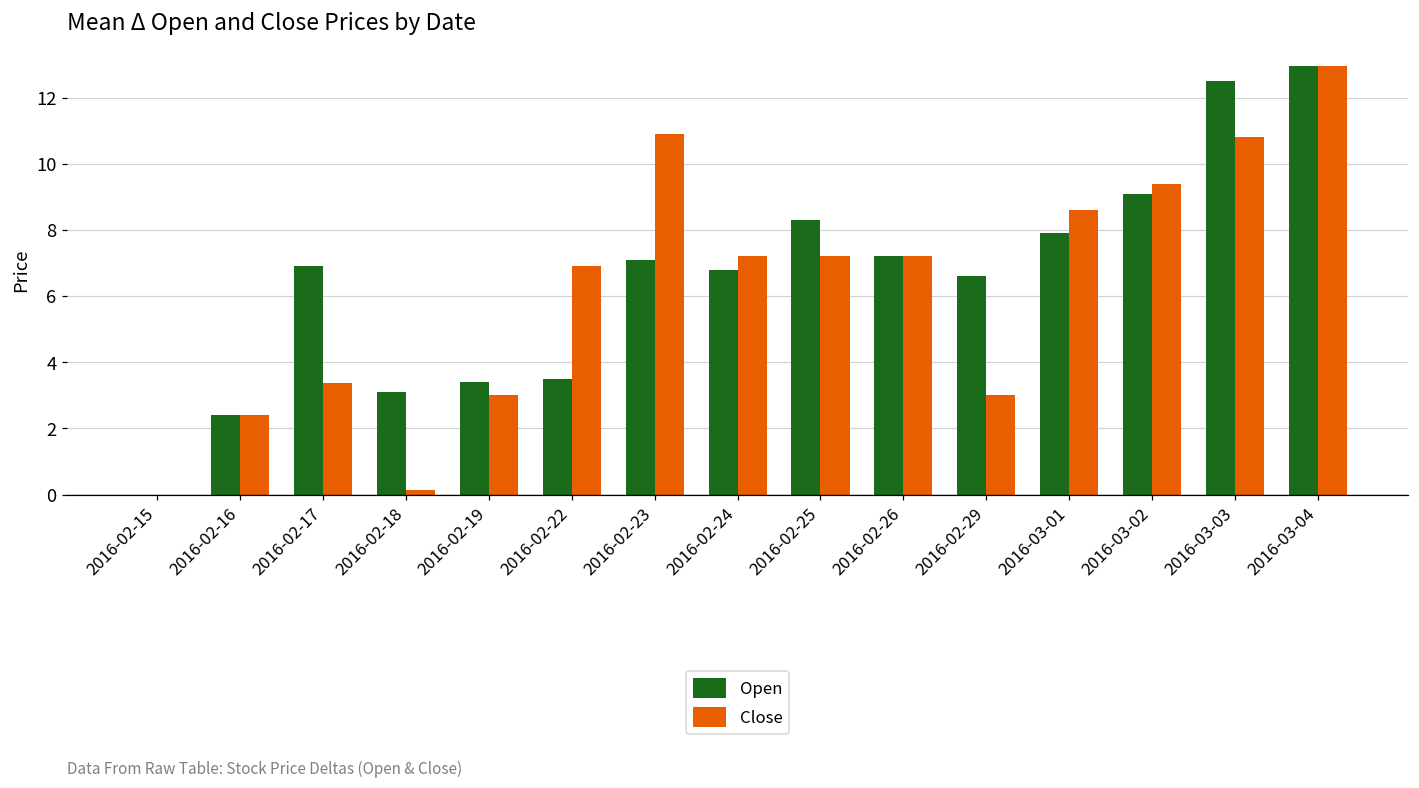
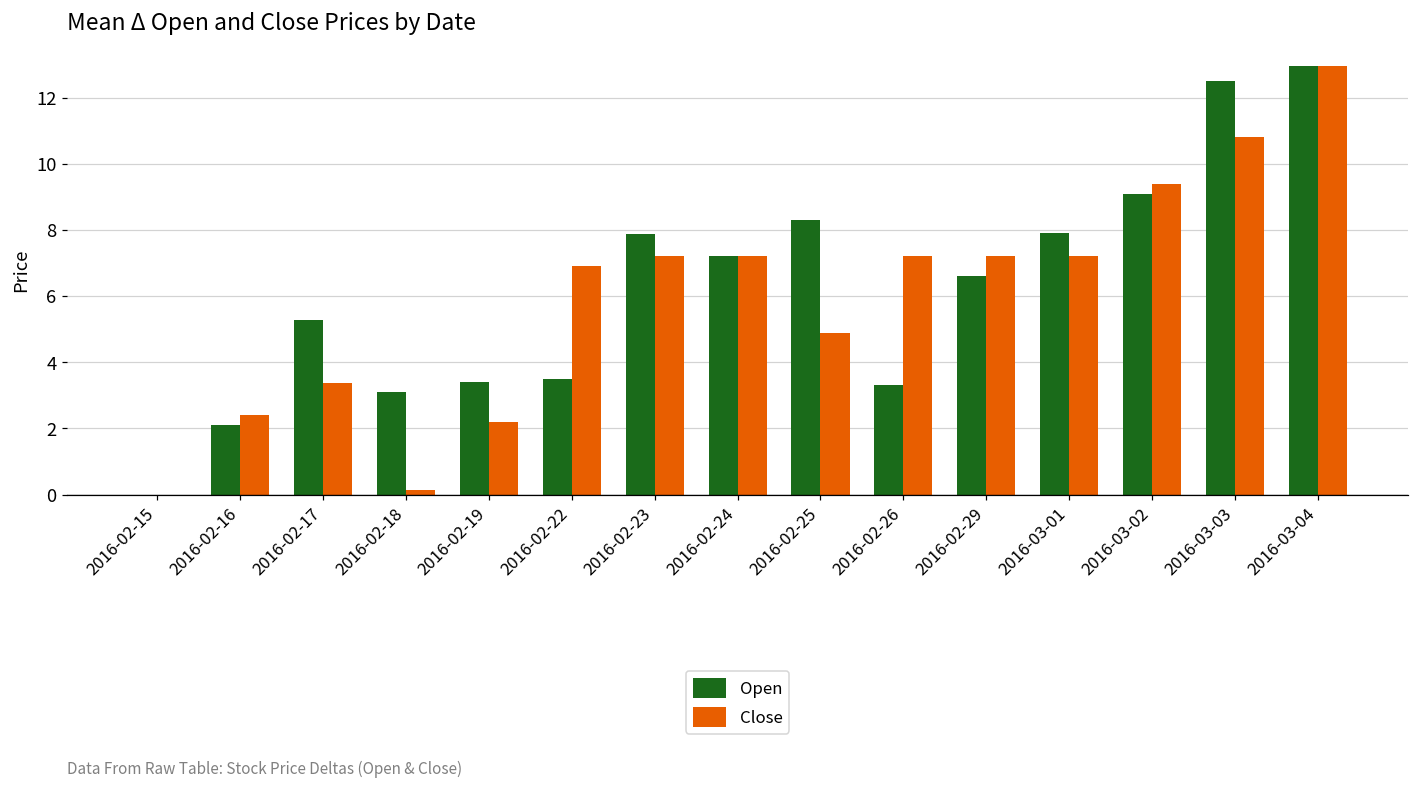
  {
    "Open": {
      "2016-02-15": 0.0,
-     "2016-02-16": 2.4,
-     "2016-02-17": 6.9,
+     "2016-02-16": 2.1,
+     "2016-02-17": 5.3,
      "2016-02-18": 3.1,
      "2016-02-19": 3.4,
      "2016-02-22": 3.5,
-     "2016-02-23": 7.1,
-     "2016-02-24": 6.8,
+     "2016-02-23": 7.9,
+     "2016-02-24": 7.2,
      "2016-02-25": 8.3,
-     "2016-02-26": 7.2,
+     "2016-02-26": 3.3,
      "2016-02-29": 6.6,
      "2016-03-01": 7.9,
      "2016-03-02": 9.1,
      "2016-03-03": 12.5,
      "2016-03-04": 13.0
    },
    "Close": {
      "2016-02-15": 0.0,
      "2016-02-16": 2.4,
      "2016-02-17": 3.4,
      "2016-02-18": 0.2,
-     "2016-02-19": 3.0,
+     "2016-02-19": 2.2,
      "2016-02-22": 6.9,
-     "2016-02-23": 10.9,
+     "2016-02-23": 7.2,
      "2016-02-24": 7.2,
-     "2016-02-25": 7.2,
+     "2016-02-25": 4.9,
      "2016-02-26": 7.2,
-     "2016-02-29": 3.0,
-     "2016-03-01": 8.6,
+     "2016-02-29": 7.2,
+     "2016-03-01": 7.2,
      "2016-03-02": 9.4,
      "2016-03-03": 10.8,
      "2016-03-04": 13.0
    }
  }
